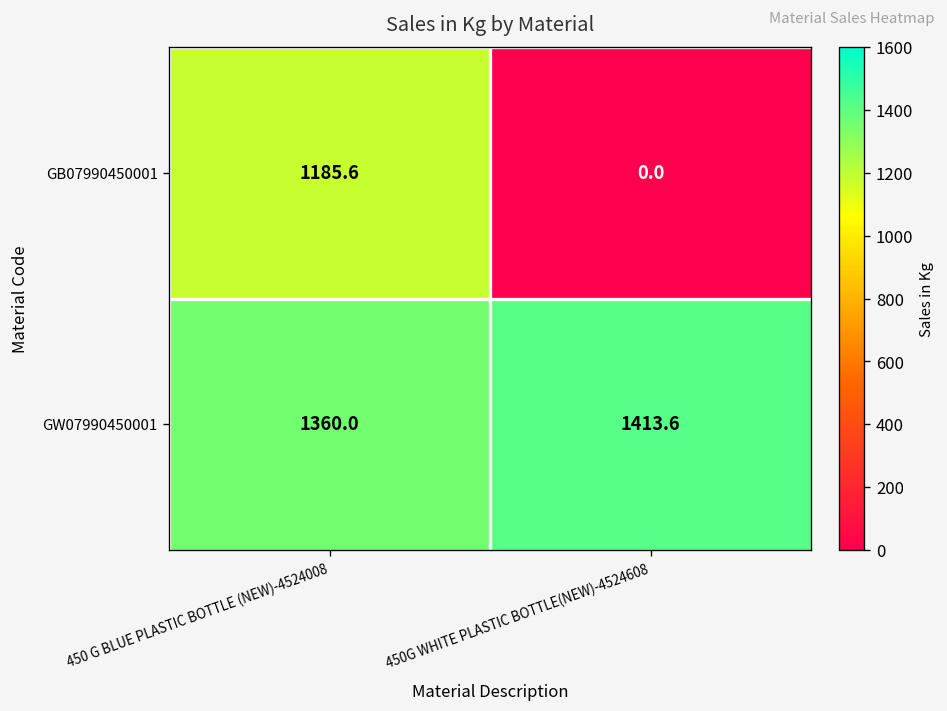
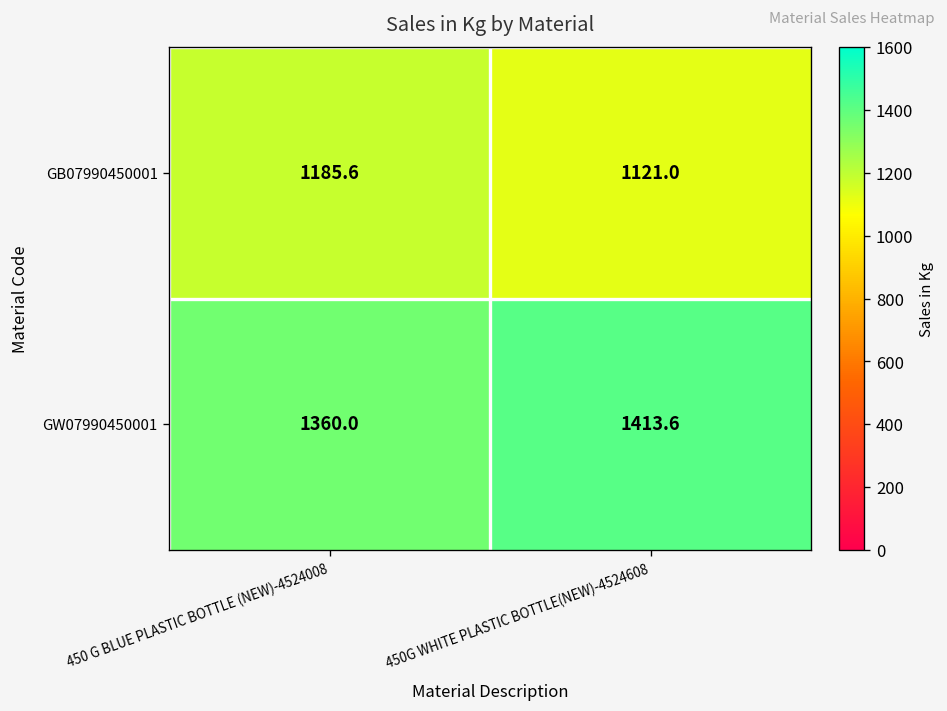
  {
    "GB07990450001": {
      "450 G BLUE PLASTIC BOTTLE (NEW)-4524008": 1185.6,
-     "450G WHITE PLASTIC BOTTLE(NEW)-4524608": 0.0
+     "450G WHITE PLASTIC BOTTLE(NEW)-4524608": 1121.0
    },
    "GW07990450001": {
      "450 G BLUE PLASTIC BOTTLE (NEW)-4524008": 1360.0,
      "450G WHITE PLASTIC BOTTLE(NEW)-4524608": 1413.6
    }
  }
